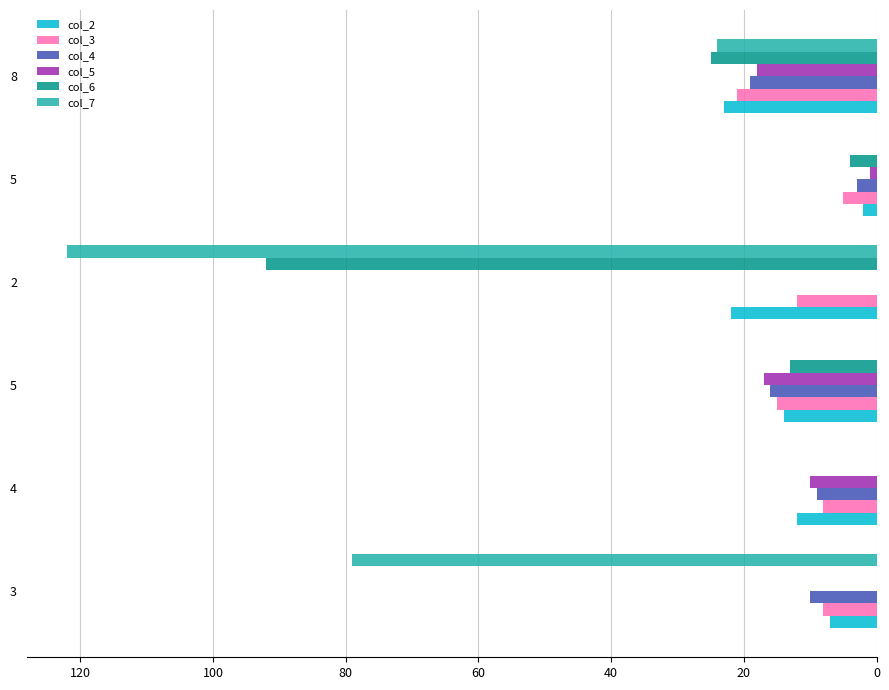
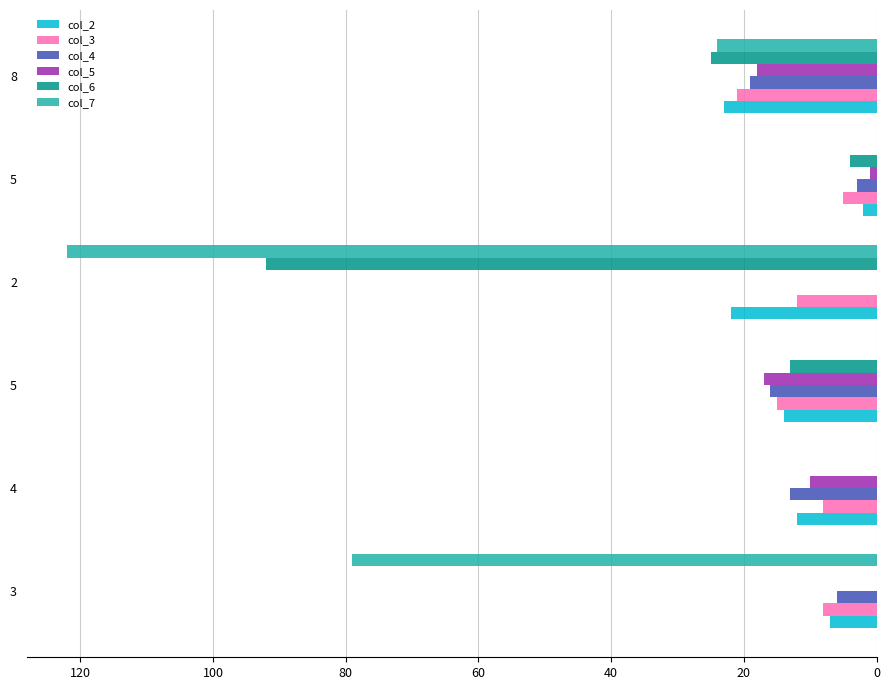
  {
    "col_3": {
      "8": 21,
      "2": 12,
      "4": 8,
      "3": 8
    },
    "col_4": {
      "8": 19,
      "2": 0,
-     "4": 9,
-     "3": 10
+     "4": 13,
+     "3": 6
    },
    "col_5": {
      "8": 18,
      "2": 0,
      "4": 10,
      "3": 0
    }
  }
